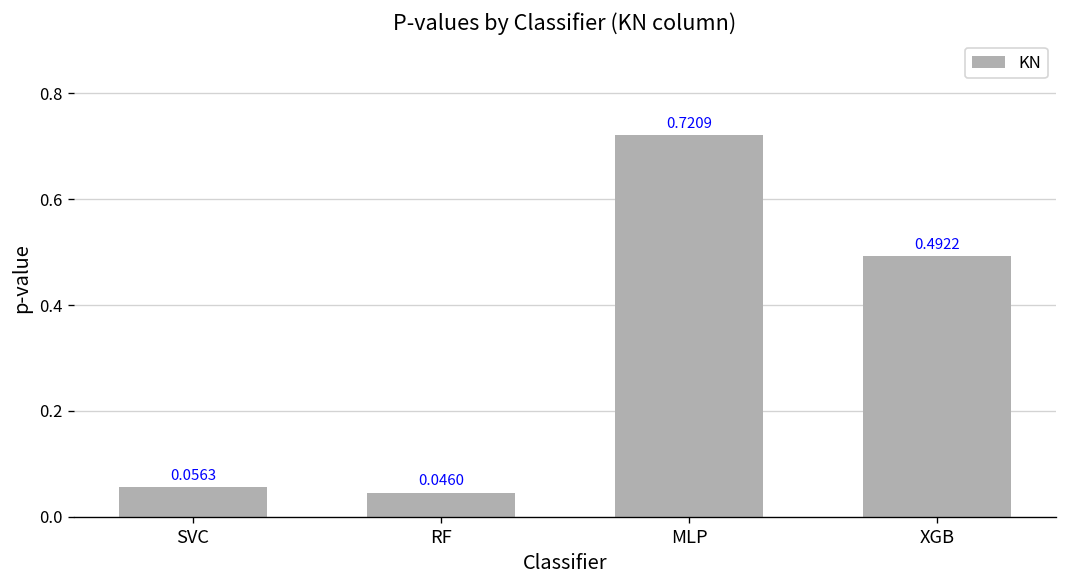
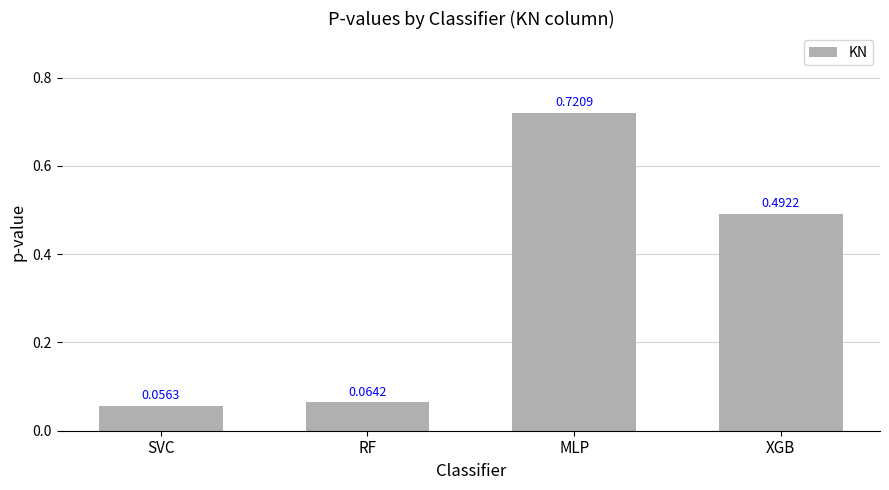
  {
    "SVC": 0.0563,
-   "RF": 0.0460,
+   "RF": 0.0642,
    "MLP": 0.7209,
    "XGB": 0.4922
  }
